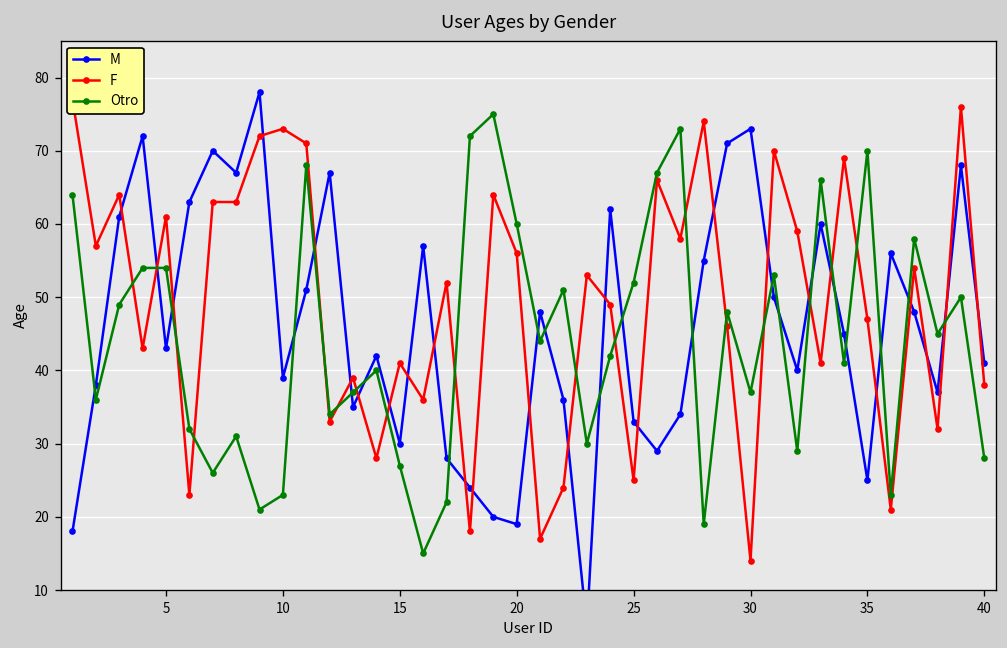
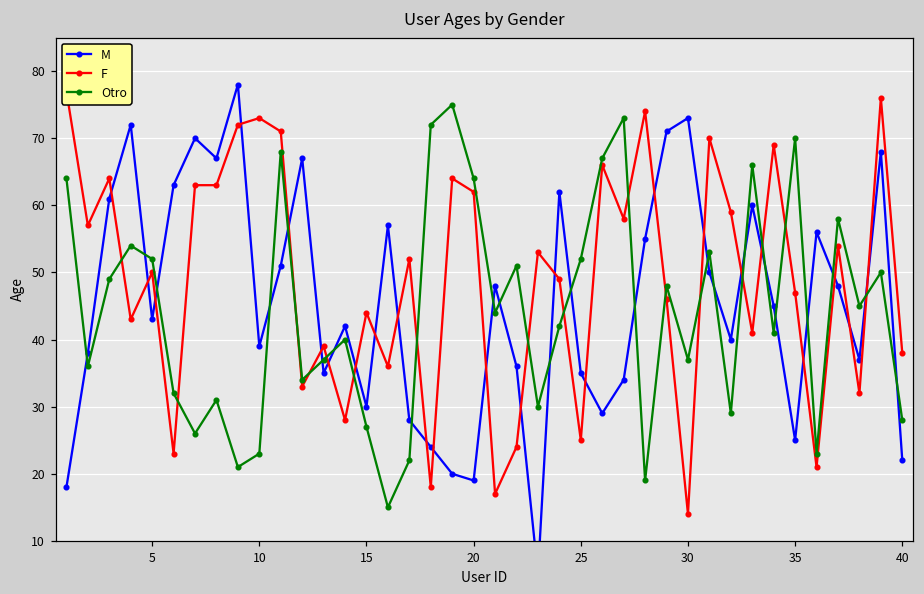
  {
    "M": {
      "5": 43,
      "10": 39,
      "15": 30,
      "20": 19,
-     "25": 33,
+     "25": 35,
      "30": 73,
      "35": 25,
-     "40": 41
+     "40": 22
    },
    "F": {
-     "5": 61,
+     "5": 50,
      "10": 73,
-     "15": 41,
-     "20": 56,
+     "15": 44,
+     "20": 62,
      "25": 25,
      "30": 14,
      "35": 47,
      "40": 38
    },
    "Otro": {
-     "5": 54,
+     "5": 52,
      "10": 23,
      "15": 27,
-     "20": 60,
+     "20": 64,
      "25": 52,
      "30": 37,
      "35": 70,
      "40": 28
    }
  }
